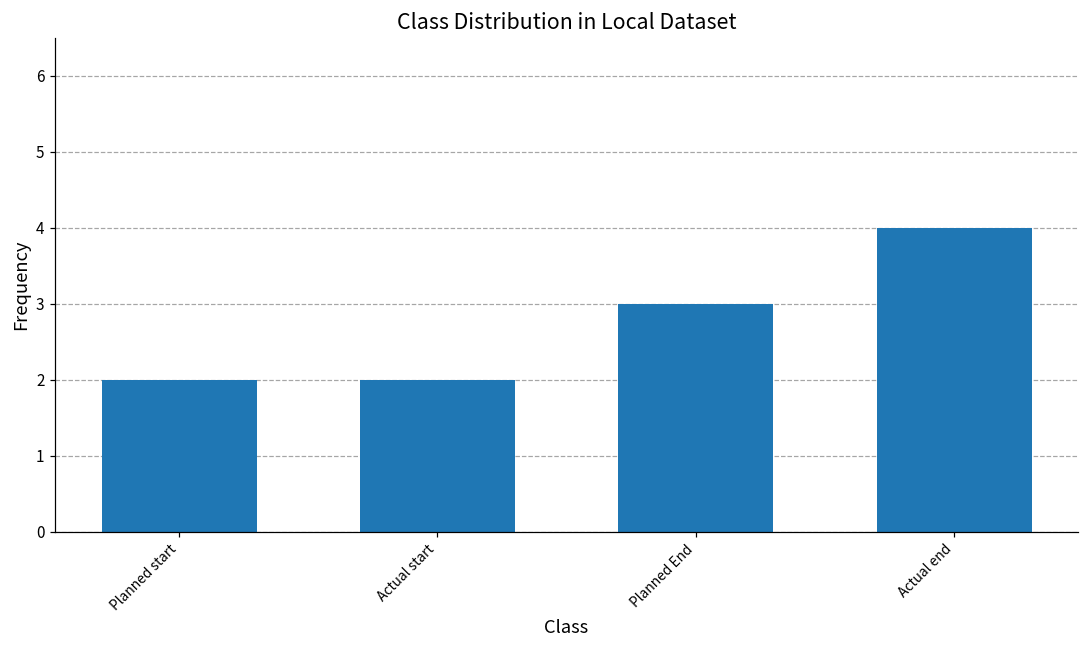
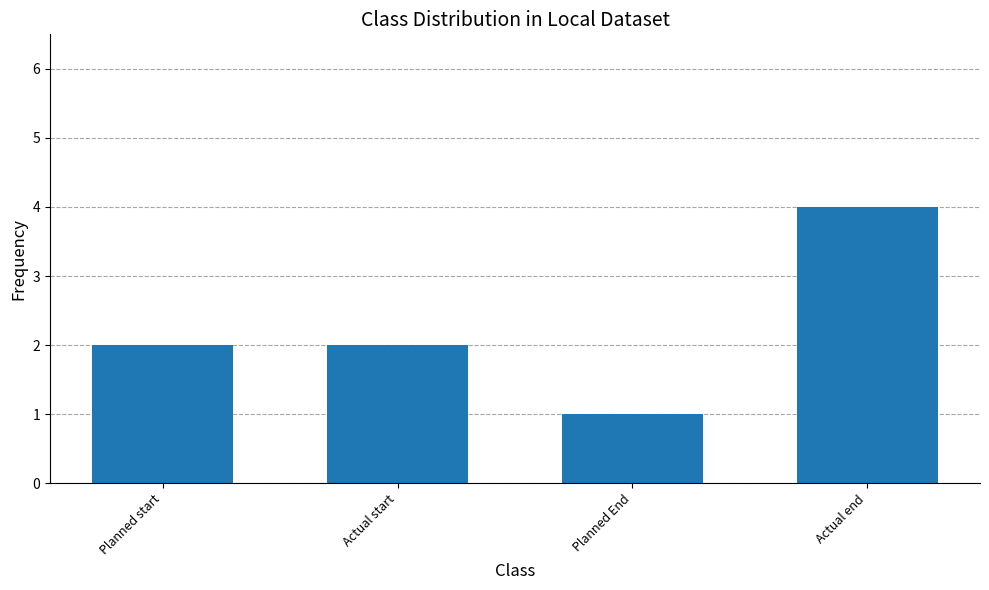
  {
    "Planned start": 2,
    "Actual start": 2,
-   "Planned End": 3,
+   "Planned End": 1,
    "Actual end": 4
  }
